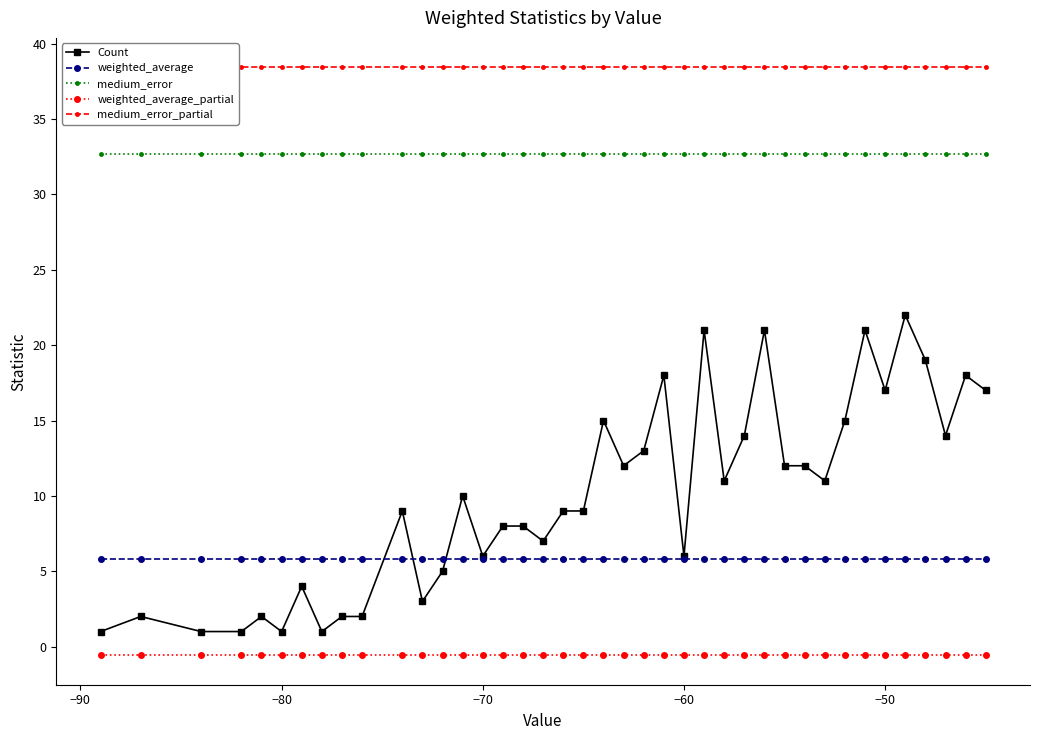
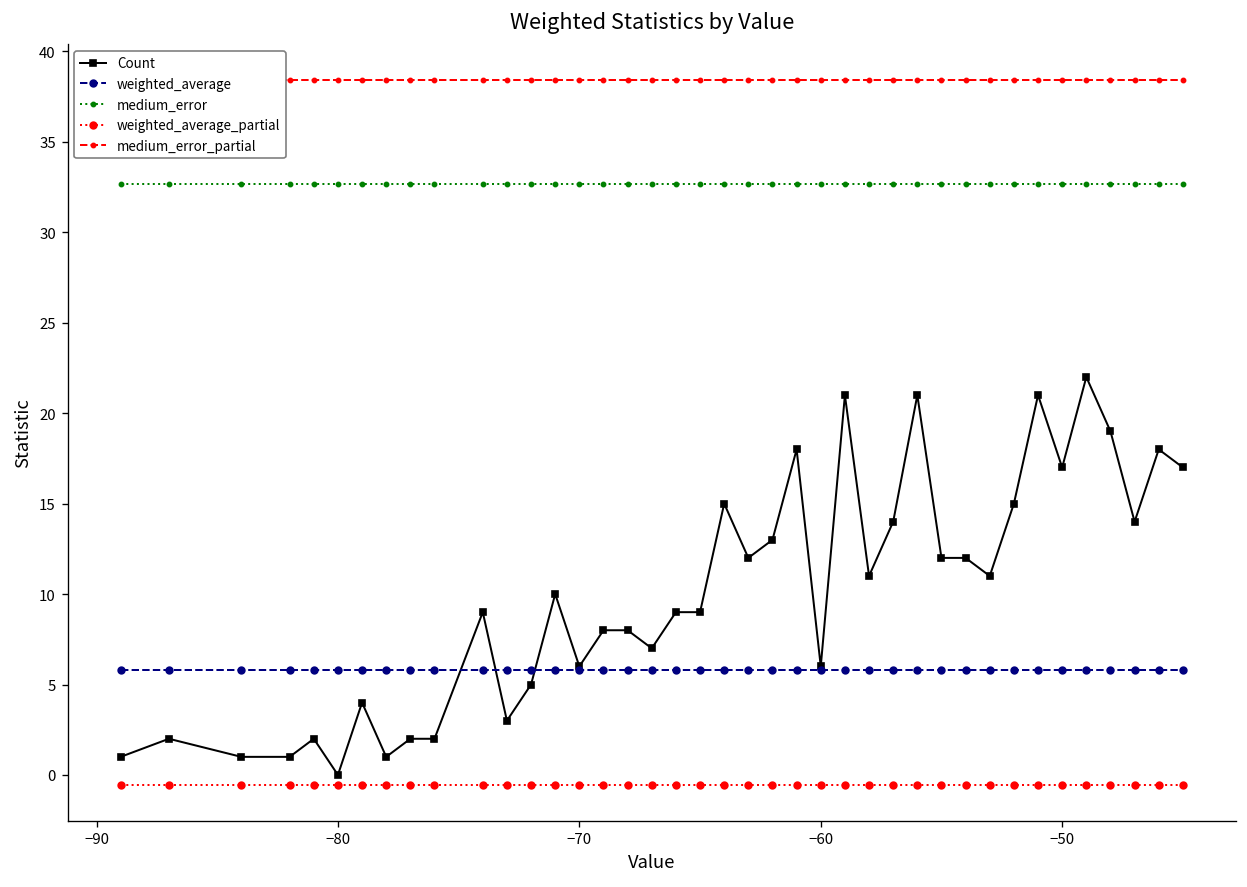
  {
    "Count": {
-     "−80": 1,
+     "−80": 0,
      "−70": 6,
      "−60": 6,
      "−50": 17
    },
    "weighted_average": {
      "−80": 5.8,
      "−70": 5.8,
      "−60": 5.8,
      "−50": 5.8
    },
    "medium_error": {
      "−80": 32.7,
      "−70": 32.7,
      "−60": 32.7,
      "−50": 32.7
    }
  }
